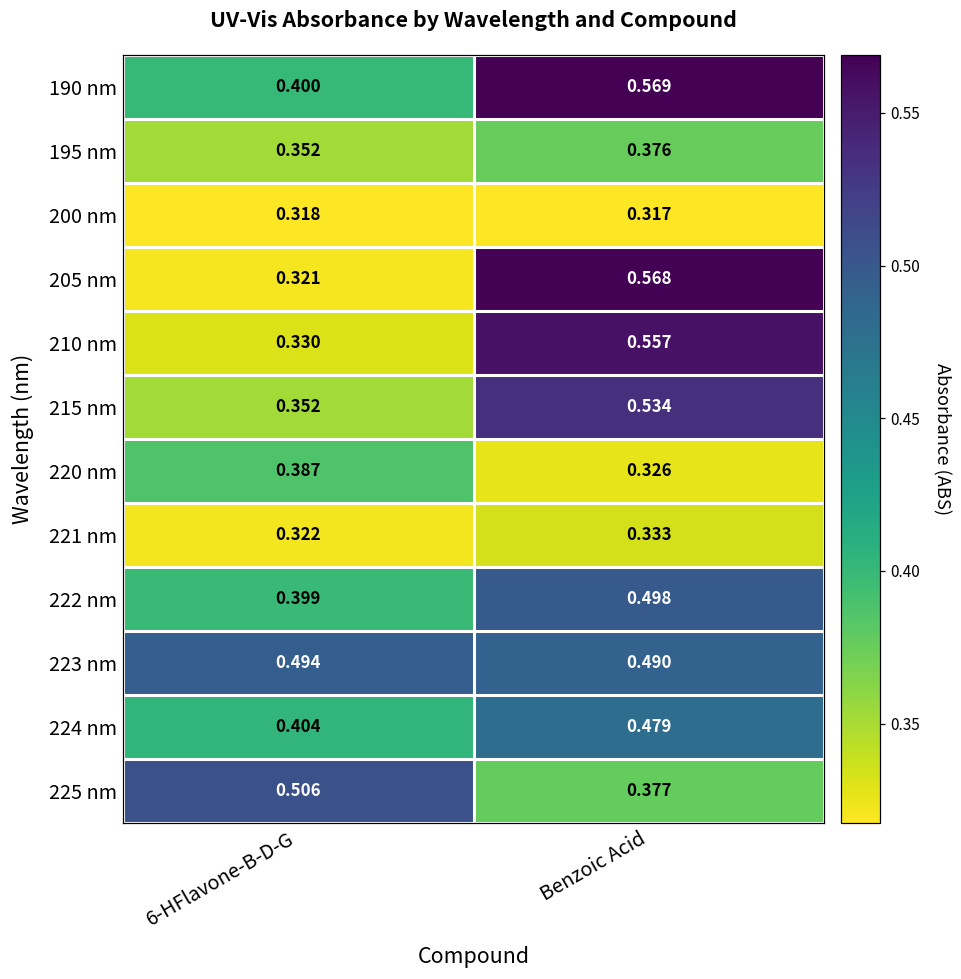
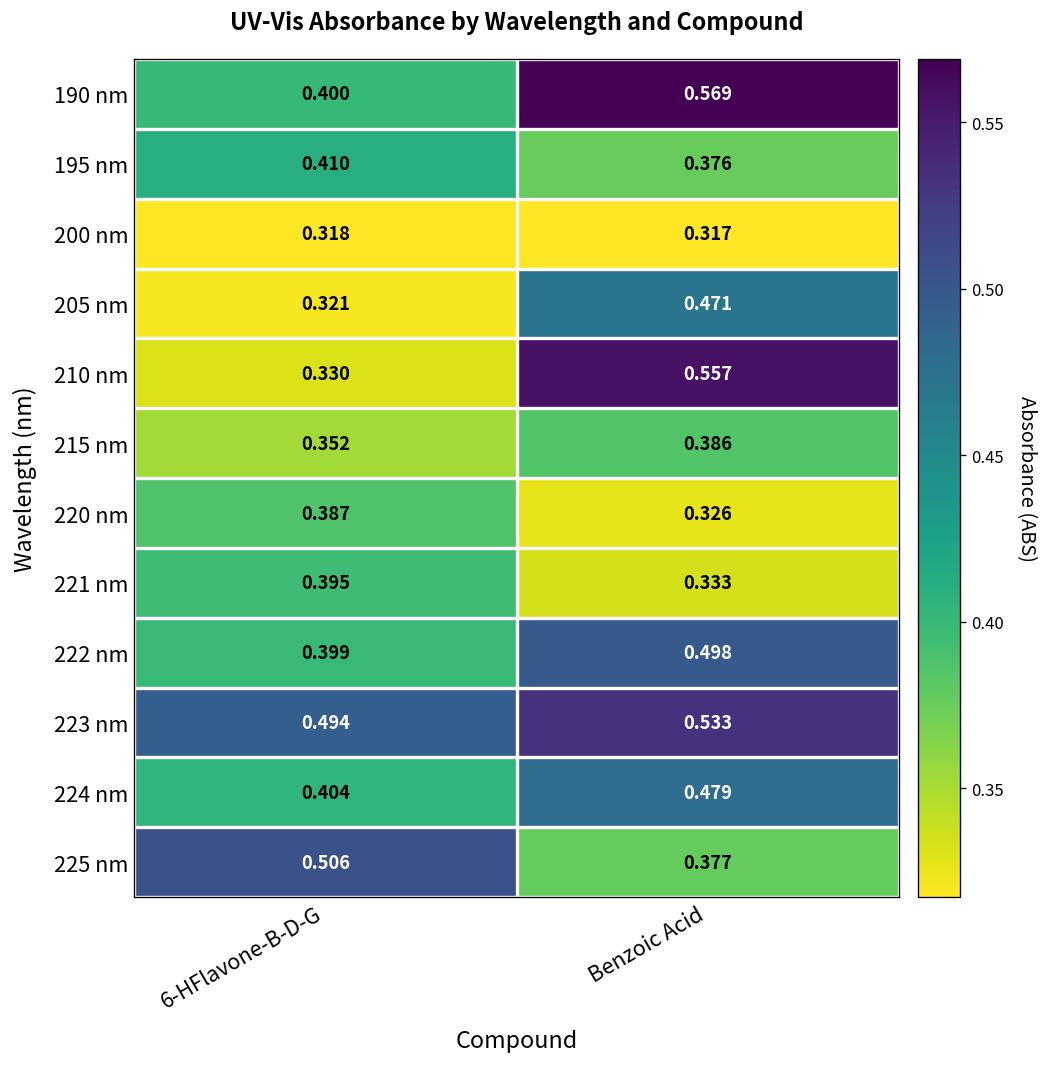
  {
    "190 nm": {
      "6-HFlavone-B-D-G": 0.400,
      "Benzoic Acid": 0.569
    },
    "195 nm": {
-     "6-HFlavone-B-D-G": 0.352,
+     "6-HFlavone-B-D-G": 0.410,
      "Benzoic Acid": 0.376
    },
    "200 nm": {
      "6-HFlavone-B-D-G": 0.318,
      "Benzoic Acid": 0.317
    },
    "205 nm": {
      "6-HFlavone-B-D-G": 0.321,
-     "Benzoic Acid": 0.568
+     "Benzoic Acid": 0.471
    },
    "210 nm": {
      "6-HFlavone-B-D-G": 0.330,
      "Benzoic Acid": 0.557
    },
    "215 nm": {
      "6-HFlavone-B-D-G": 0.352,
-     "Benzoic Acid": 0.534
+     "Benzoic Acid": 0.386
    },
    "220 nm": {
      "6-HFlavone-B-D-G": 0.387,
      "Benzoic Acid": 0.326
    },
    "221 nm": {
-     "6-HFlavone-B-D-G": 0.322,
+     "6-HFlavone-B-D-G": 0.395,
      "Benzoic Acid": 0.333
    },
    "222 nm": {
      "6-HFlavone-B-D-G": 0.399,
      "Benzoic Acid": 0.498
    },
    "223 nm": {
      "6-HFlavone-B-D-G": 0.494,
-     "Benzoic Acid": 0.490
+     "Benzoic Acid": 0.533
    },
    "224 nm": {
      "6-HFlavone-B-D-G": 0.404,
      "Benzoic Acid": 0.479
    },
    "225 nm": {
      "6-HFlavone-B-D-G": 0.506,
      "Benzoic Acid": 0.377
    }
  }
